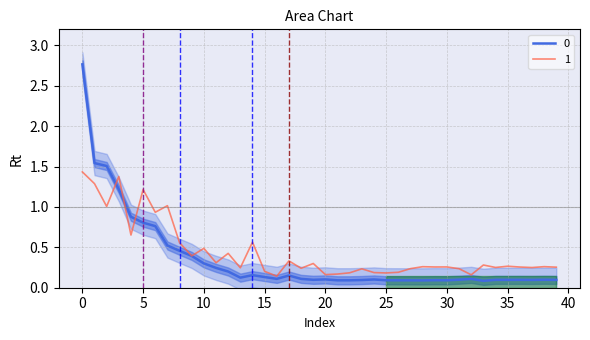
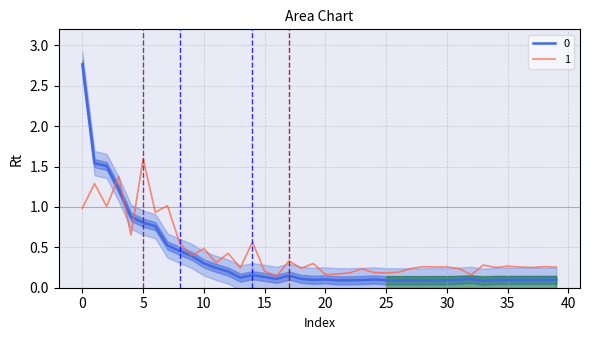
  {
    "1": {
-     "0": 1.4,
-     "5": 1.2,
+     "0": 1.0,
+     "5": 1.6,
      "10": 0.5,
      "25": 0.2
    }
  }
